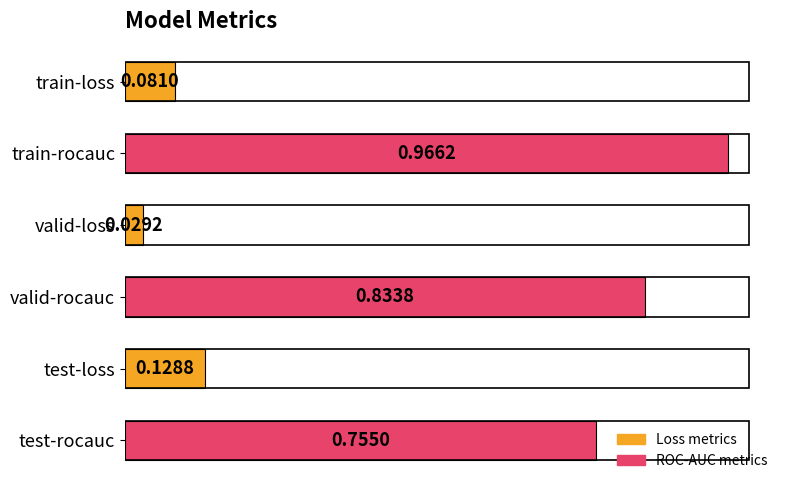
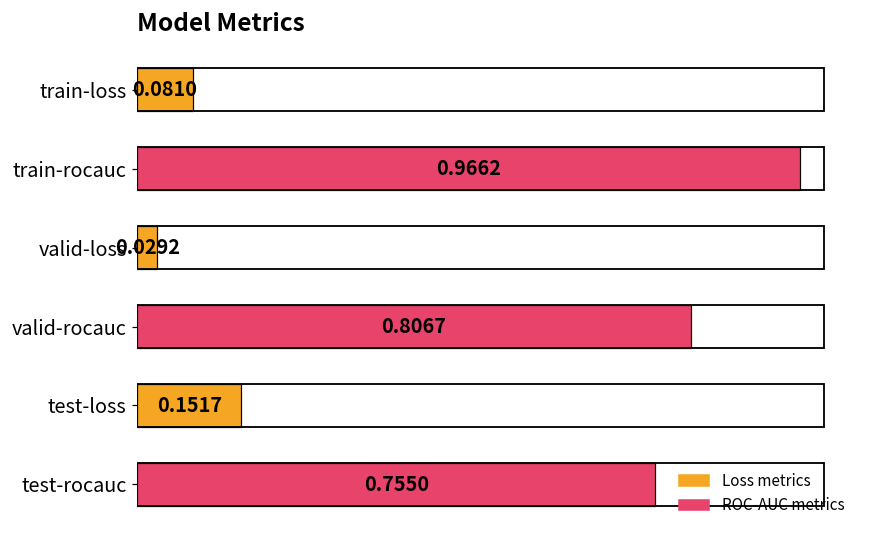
  {
    "train-loss": 0.0810,
    "train-rocauc": 0.9662,
    "valid-loss": 0.0292,
-   "valid-rocauc": 0.8338,
-   "test-loss": 0.1288,
+   "valid-rocauc": 0.8067,
+   "test-loss": 0.1517,
    "test-rocauc": 0.7550
  }
